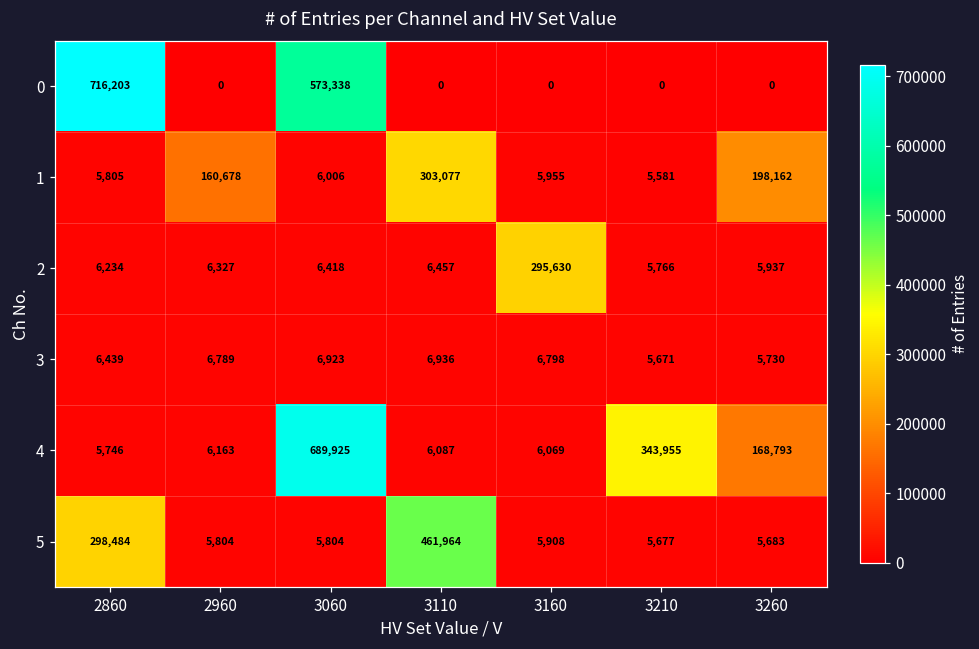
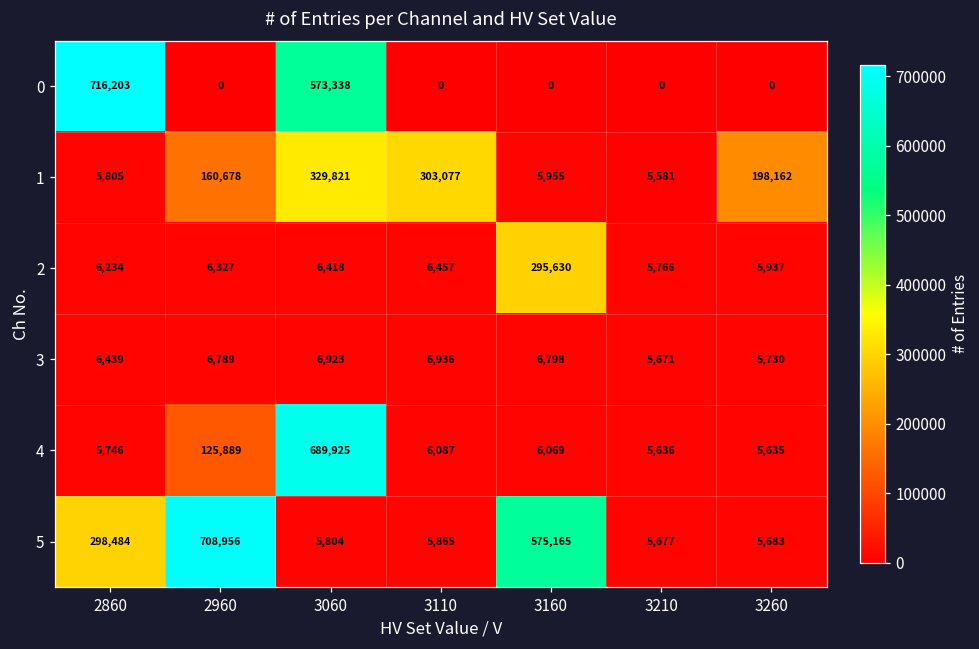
  {
    "0": {
      "2860": "716,203",
      "2960": "0",
      "3060": "573,338",
      "3110": "0",
      "3160": "0",
      "3210": "0",
      "3260": "0"
    },
    "1": {
      "2860": "5,805",
      "2960": "160,678",
-     "3060": "6,006",
+     "3060": "329,821",
      "3110": "303,077",
      "3160": "5,955",
      "3210": "5,581",
      "3260": "198,162"
    },
    "2": {
      "2860": "6,234",
      "2960": "6,327",
      "3060": "6,418",
      "3110": "6,457",
      "3160": "295,630",
      "3210": "5,766",
      "3260": "5,937"
    },
    "3": {
      "2860": "6,439",
      "2960": "6,789",
      "3060": "6,923",
      "3110": "6,936",
      "3160": "6,798",
      "3210": "5,671",
      "3260": "5,730"
    },
    "4": {
      "2860": "5,746",
-     "2960": "6,163",
+     "2960": "125,889",
      "3060": "689,925",
      "3110": "6,087",
      "3160": "6,069",
-     "3210": "343,955",
-     "3260": "168,793"
+     "3210": "5,636",
+     "3260": "5,635"
    },
    "5": {
      "2860": "298,484",
-     "2960": "5,804",
+     "2960": "708,956",
      "3060": "5,804",
-     "3110": "461,964",
-     "3160": "5,908",
+     "3110": "5,865",
+     "3160": "575,165",
      "3210": "5,677",
      "3260": "5,683"
    }
  }
